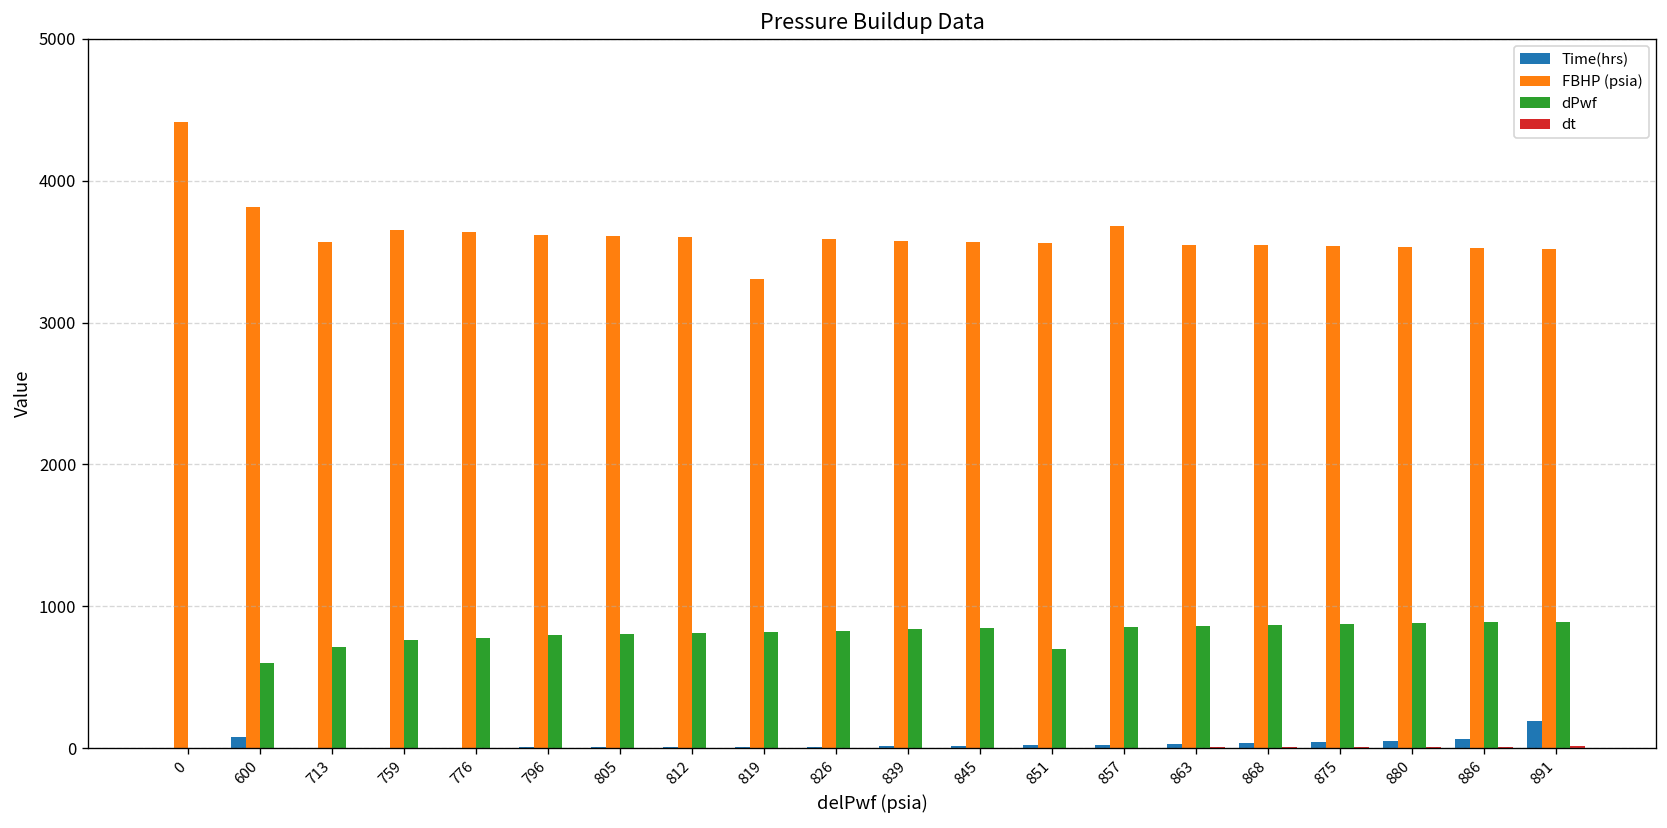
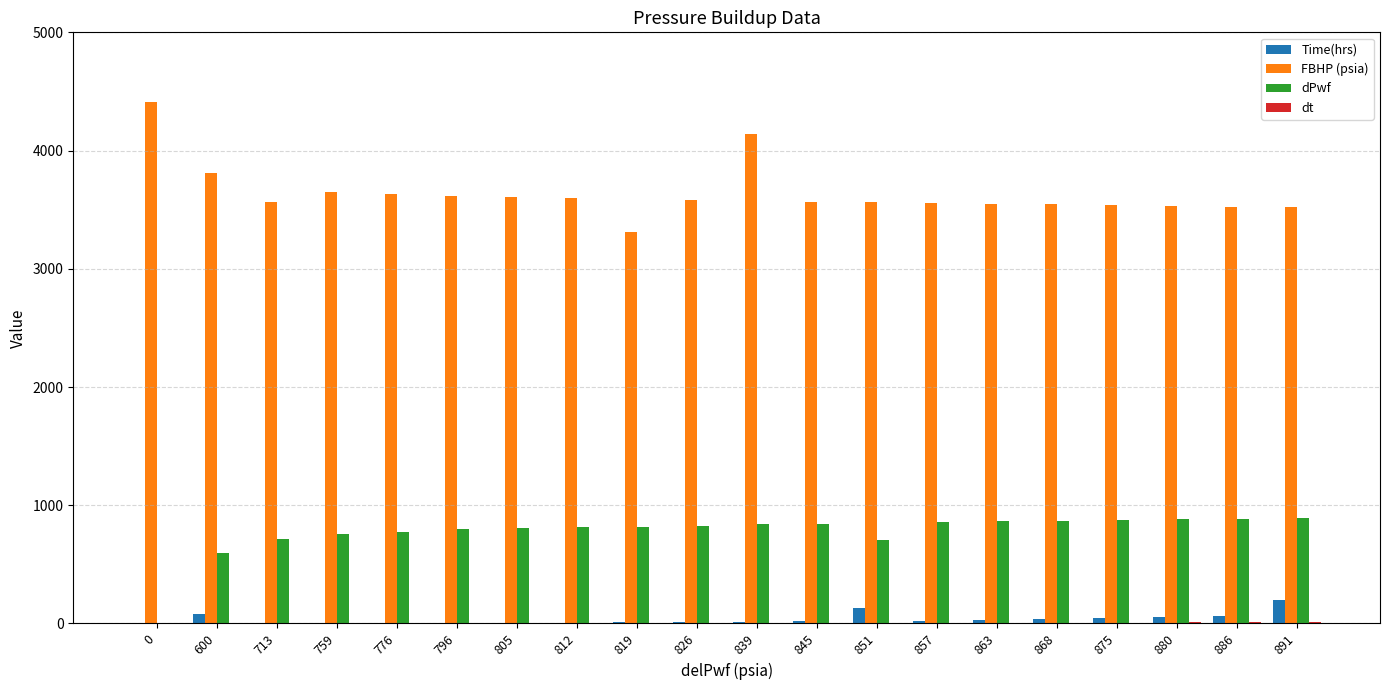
  {
    "Time(hrs)": {
      "0": 0,
      "600": 80,
-     "851": 20,
+     "851": 130,
      "857": 20,
      "863": 30,
      "868": 40,
      "875": 40,
      "880": 50,
      "886": 60,
      "891": 190
    },
    "FBHP (psia)": {
      "0": 4410,
      "600": 3810,
      "713": 3570,
      "759": 3650,
      "776": 3640,
      "796": 3620,
      "805": 3610,
      "812": 3600,
      "819": 3310,
      "826": 3590,
-     "839": 3570,
+     "839": 4140,
      "845": 3570,
      "851": 3560,
-     "857": 3680,
+     "857": 3560,
      "863": 3550,
      "868": 3540,
      "875": 3540,
      "880": 3530,
      "886": 3530,
      "891": 3520
    },
    "dPwf": {
      "0": 0,
      "600": 600,
      "713": 710,
      "759": 760,
      "776": 780,
      "796": 800,
      "805": 810,
      "812": 810,
      "819": 820,
      "826": 830,
      "839": 840,
      "845": 850,
      "851": 700,
      "857": 860,
      "863": 860,
      "868": 870,
      "875": 880,
      "880": 880,
      "886": 890,
      "891": 890
    },
    "dt": {
      "0": 0
    }
  }
